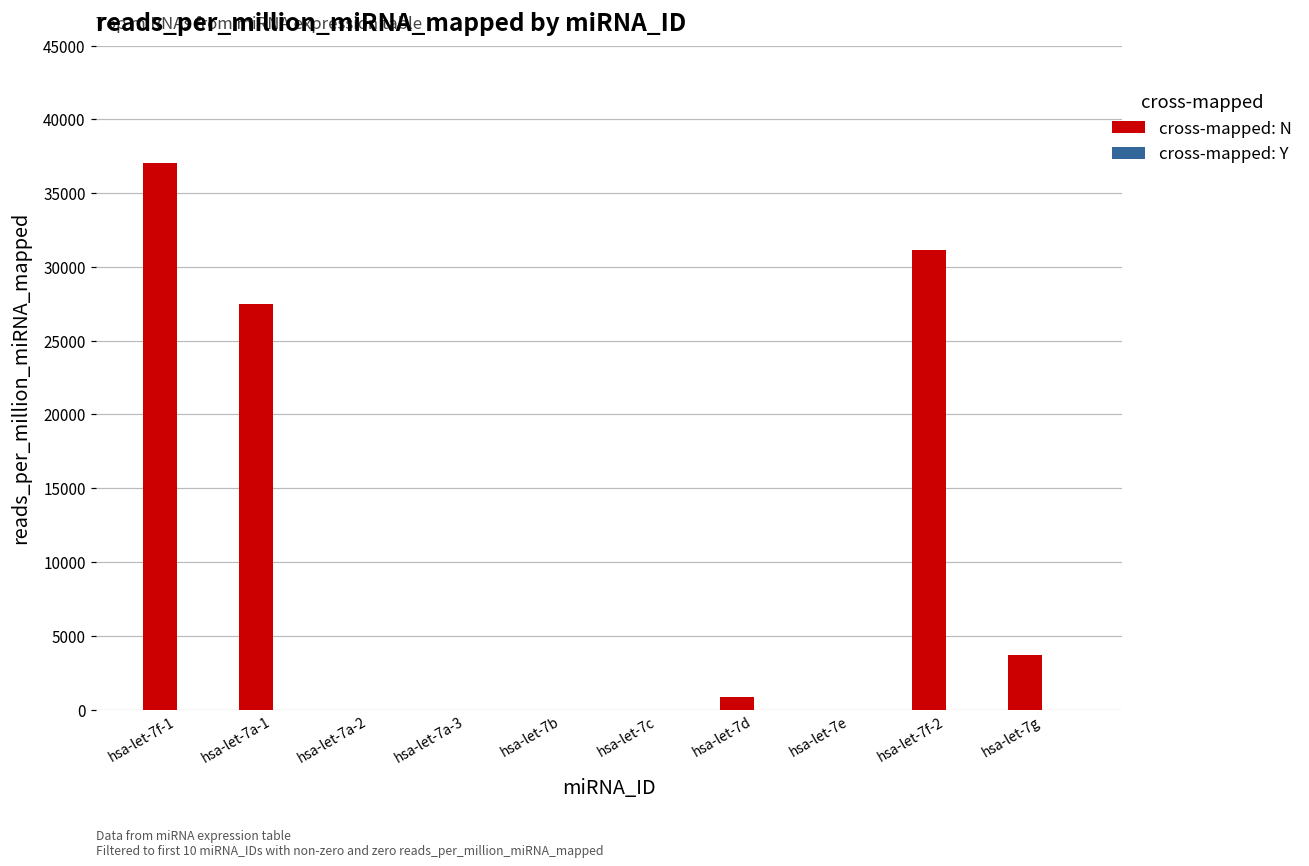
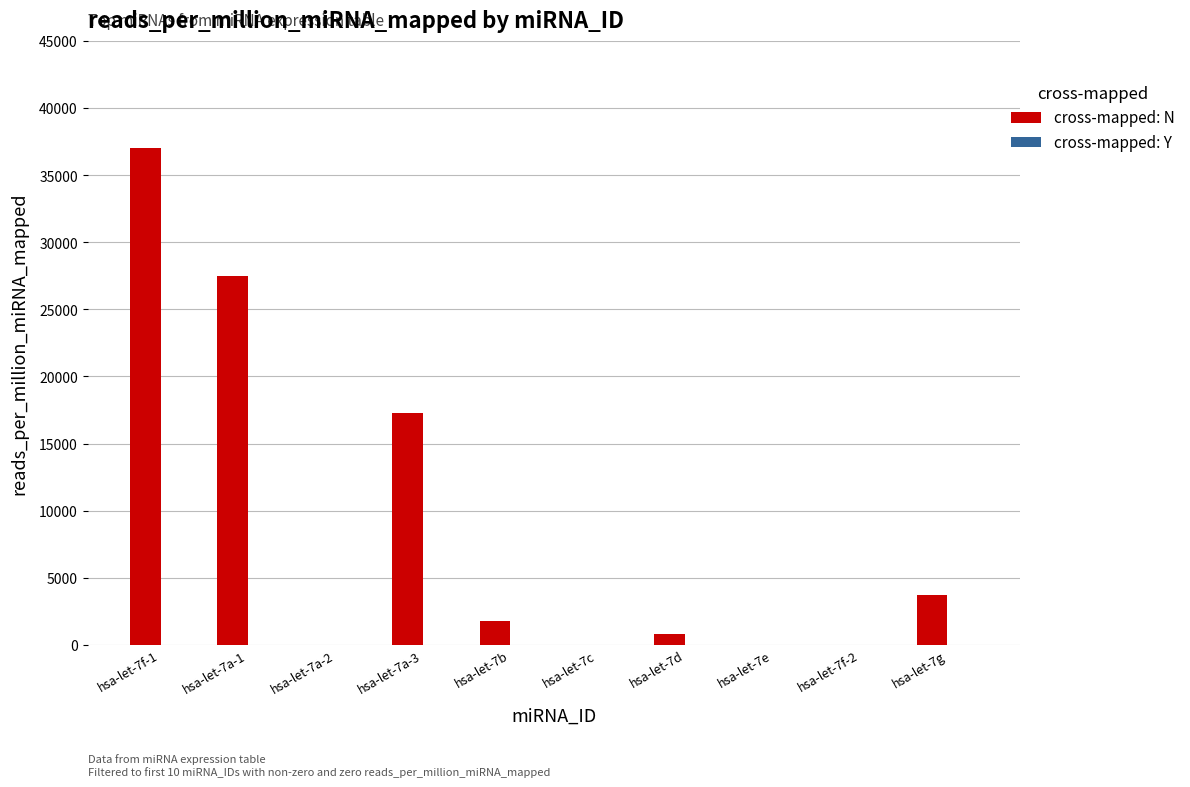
  {
    "cross-mapped: N": {
      "hsa-let-7f-1": 37000,
      "hsa-let-7a-1": 27500,
      "hsa-let-7a-2": 0,
-     "hsa-let-7a-3": 0,
-     "hsa-let-7b": 0,
+     "hsa-let-7a-3": 17300,
+     "hsa-let-7b": 1800,
      "hsa-let-7c": 0,
      "hsa-let-7d": 800,
      "hsa-let-7e": 0,
-     "hsa-let-7f-2": 31200,
+     "hsa-let-7f-2": 0,
      "hsa-let-7g": 3700
    },
    "cross-mapped: Y": {
      "hsa-let-7f-1": 0,
      "hsa-let-7a-1": 0,
      "hsa-let-7a-2": 0,
      "hsa-let-7a-3": 0,
      "hsa-let-7b": 0,
      "hsa-let-7c": 0,
      "hsa-let-7d": 0,
      "hsa-let-7e": 0,
      "hsa-let-7f-2": 0,
      "hsa-let-7g": 0
    }
  }
